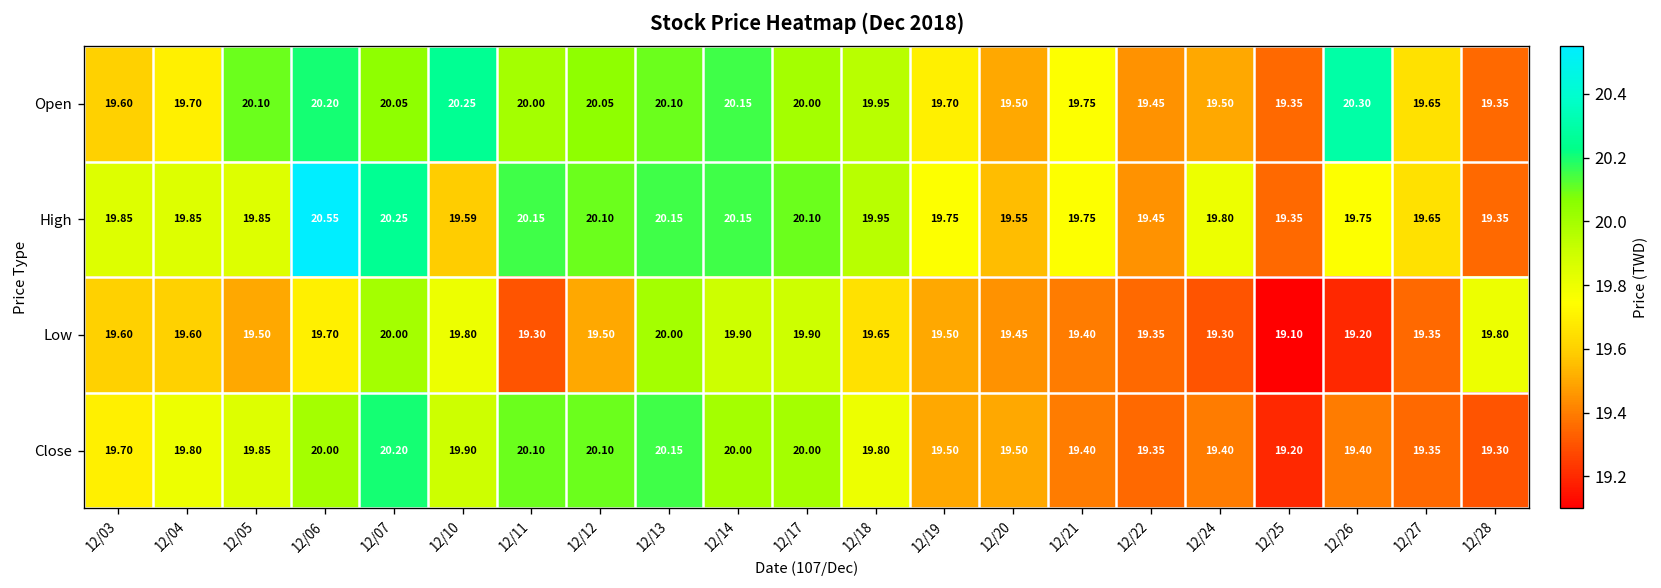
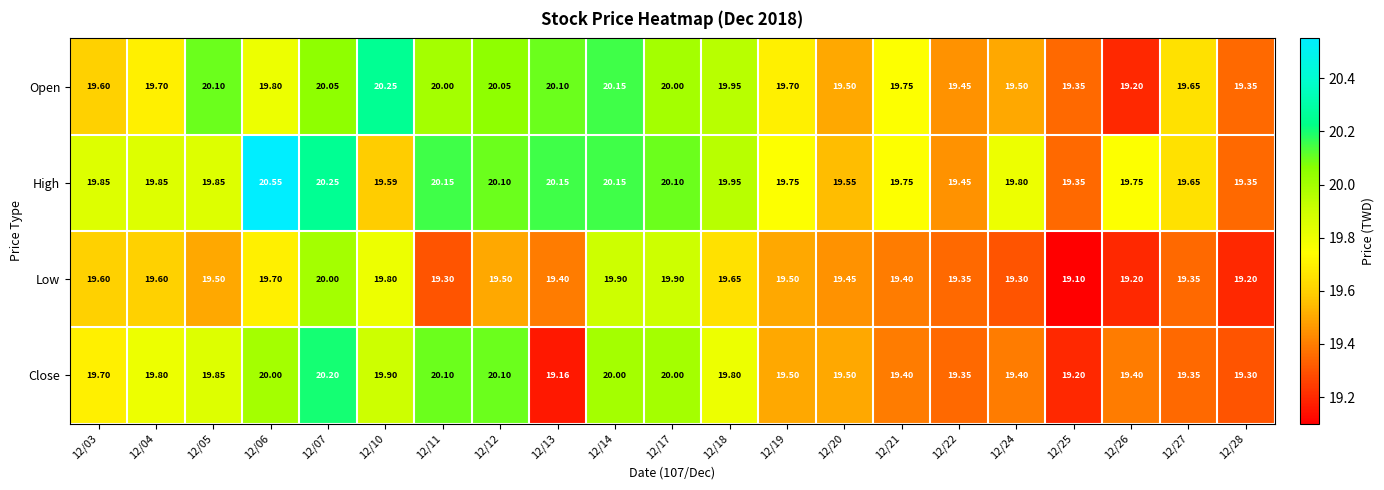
  {
    "Open": {
      "12/03": 19.60,
      "12/04": 19.70,
      "12/05": 20.10,
-     "12/06": 20.20,
+     "12/06": 19.80,
      "12/07": 20.05,
      "12/10": 20.25,
      "12/11": 20.00,
      "12/12": 20.05,
      "12/13": 20.10,
      "12/14": 20.15,
      "12/17": 20.00,
      "12/18": 19.95,
      "12/19": 19.70,
      "12/20": 19.50,
      "12/21": 19.75,
      "12/22": 19.45,
      "12/24": 19.50,
      "12/25": 19.35,
-     "12/26": 20.30,
+     "12/26": 19.20,
      "12/27": 19.65,
      "12/28": 19.35
    },
    "High": {
      "12/03": 19.85,
      "12/04": 19.85,
      "12/05": 19.85,
      "12/06": 20.55,
      "12/07": 20.25,
      "12/10": 19.59,
      "12/11": 20.15,
      "12/12": 20.10,
      "12/13": 20.15,
      "12/14": 20.15,
      "12/17": 20.10,
      "12/18": 19.95,
      "12/19": 19.75,
      "12/20": 19.55,
      "12/21": 19.75,
      "12/22": 19.45,
      "12/24": 19.80,
      "12/25": 19.35,
      "12/26": 19.75,
      "12/27": 19.65,
      "12/28": 19.35
    },
    "Low": {
      "12/03": 19.60,
      "12/04": 19.60,
      "12/05": 19.50,
      "12/06": 19.70,
      "12/07": 20.00,
      "12/10": 19.80,
      "12/11": 19.30,
      "12/12": 19.50,
-     "12/13": 20.00,
+     "12/13": 19.40,
      "12/14": 19.90,
      "12/17": 19.90,
      "12/18": 19.65,
      "12/19": 19.50,
      "12/20": 19.45,
      "12/21": 19.40,
      "12/22": 19.35,
      "12/24": 19.30,
      "12/25": 19.10,
      "12/26": 19.20,
      "12/27": 19.35,
-     "12/28": 19.80
+     "12/28": 19.20
    },
    "Close": {
      "12/03": 19.70,
      "12/04": 19.80,
      "12/05": 19.85,
      "12/06": 20.00,
      "12/07": 20.20,
      "12/10": 19.90,
      "12/11": 20.10,
      "12/12": 20.10,
-     "12/13": 20.15,
+     "12/13": 19.16,
      "12/14": 20.00,
      "12/17": 20.00,
      "12/18": 19.80,
      "12/19": 19.50,
      "12/20": 19.50,
      "12/21": 19.40,
      "12/22": 19.35,
      "12/24": 19.40,
      "12/25": 19.20,
      "12/26": 19.40,
      "12/27": 19.35,
      "12/28": 19.30
    }
  }
